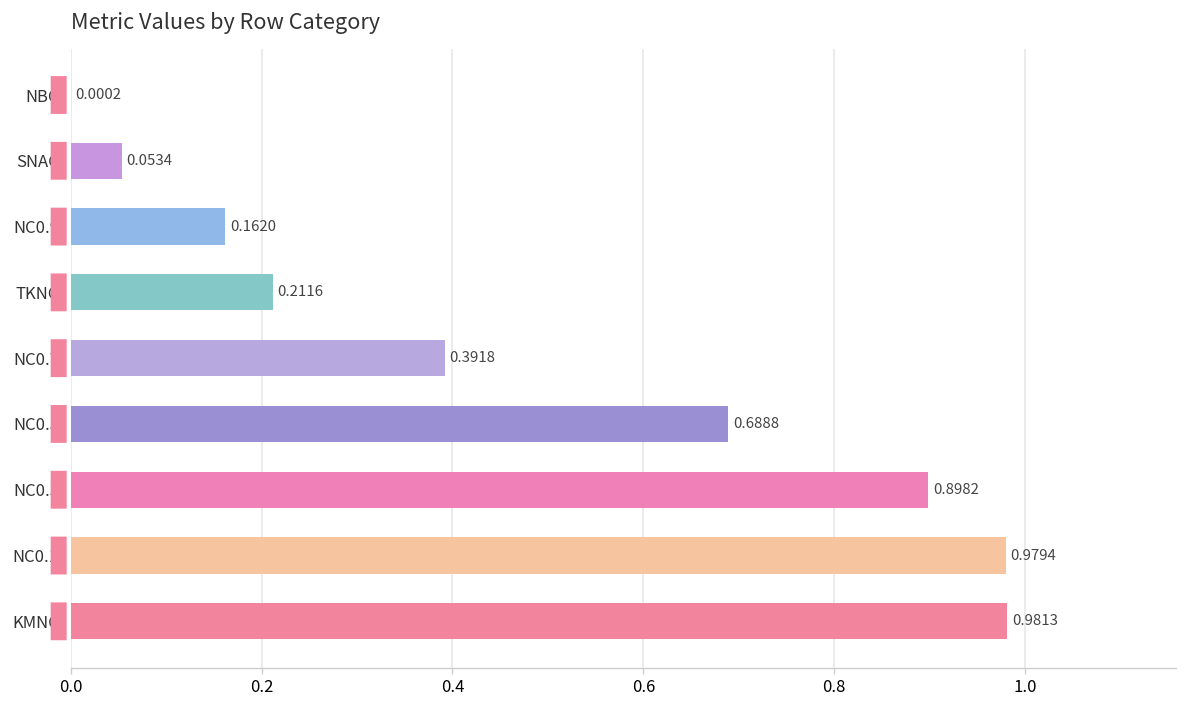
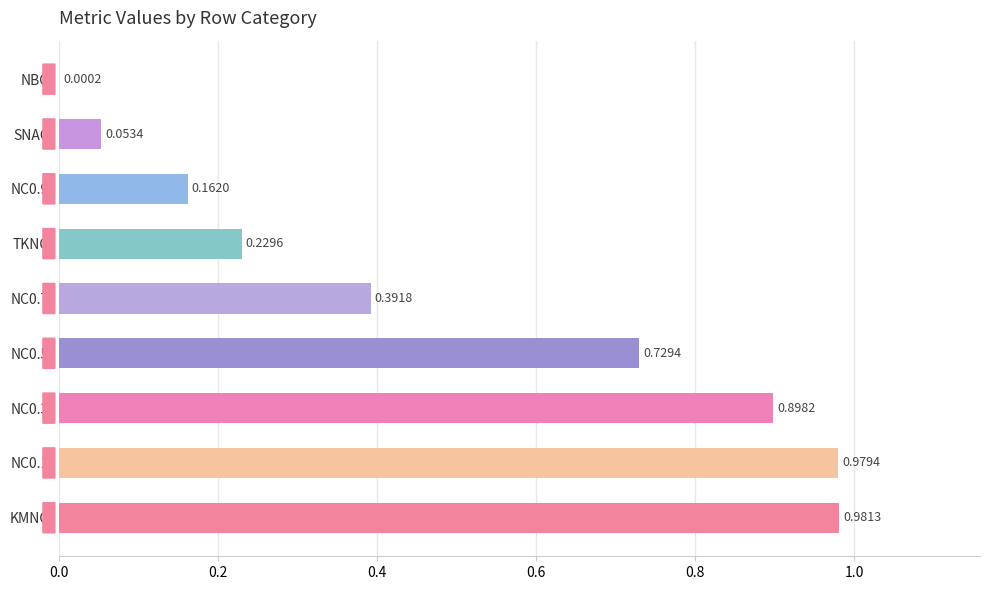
  {
    "NBC": 0.0002,
    "SNAC": 0.0534,
    "NC0.9": 0.1620,
-   "TKNC": 0.2116,
+   "TKNC": 0.2296,
    "NC0.7": 0.3918,
-   "NC0.5": 0.6888,
+   "NC0.5": 0.7294,
    "NC0.3": 0.8982,
    "NC0.1": 0.9794,
    "KMNC": 0.9813
  }
